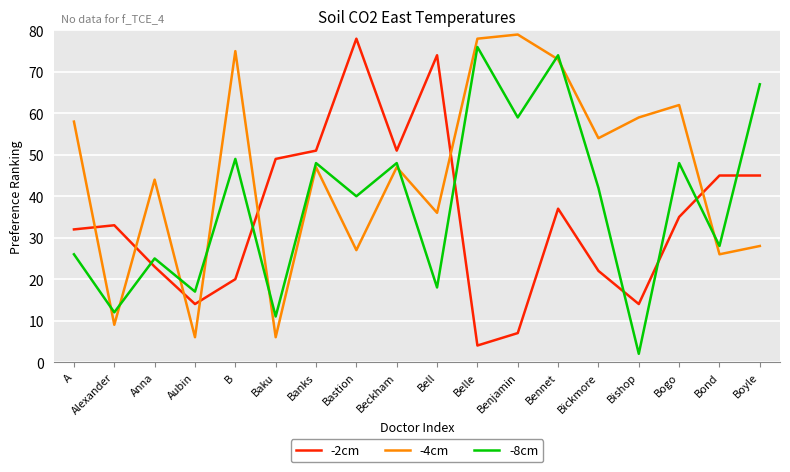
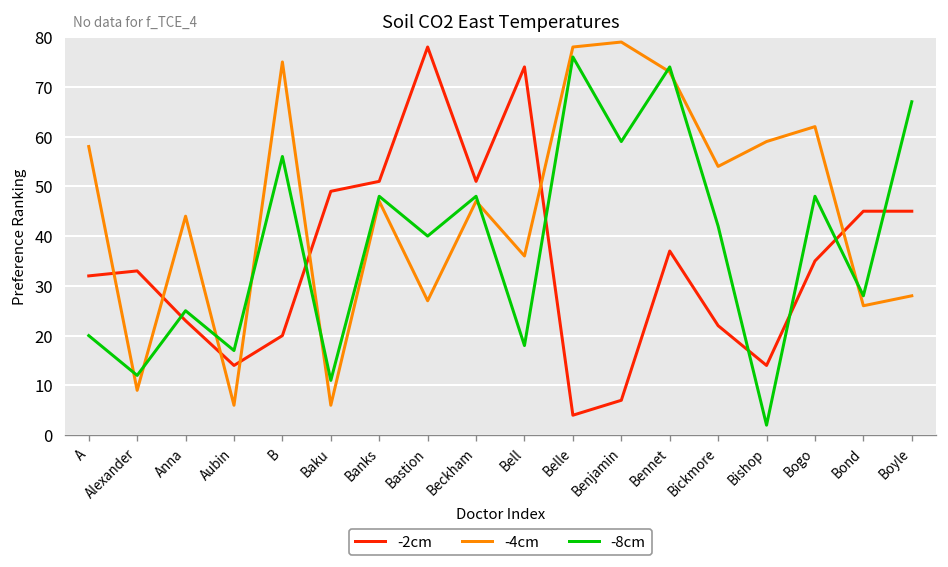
  {
    "-2cm": {
      "A": 32,
      "Alexander": 33,
      "Anna": 23,
      "Aubin": 14,
      "B": 20,
      "Baku": 49,
      "Banks": 51,
      "Bastion": 78,
      "Beckham": 51,
      "Bell": 74,
      "Belle": 4,
      "Benjamin": 7,
      "Bennet": 37,
      "Bickmore": 22,
      "Bishop": 14,
      "Bogo": 35,
      "Bond": 45,
      "Boyle": 45
    },
    "-4cm": {
      "A": 58,
      "Alexander": 9,
      "Anna": 44,
      "Aubin": 6,
      "B": 75,
      "Baku": 6,
      "Banks": 47,
      "Bastion": 27,
      "Beckham": 47,
      "Bell": 36,
      "Belle": 78,
      "Benjamin": 79,
      "Bennet": 73,
      "Bickmore": 54,
      "Bishop": 59,
      "Bogo": 62,
      "Bond": 26,
      "Boyle": 28
    },
    "-8cm": {
-     "A": 26,
+     "A": 20,
      "Alexander": 12,
      "Anna": 25,
      "Aubin": 17,
-     "B": 49,
+     "B": 56,
      "Baku": 11,
      "Banks": 48,
      "Bastion": 40,
      "Beckham": 48,
      "Bell": 18,
      "Belle": 76,
      "Benjamin": 59,
      "Bennet": 74,
      "Bickmore": 42,
      "Bishop": 2,
      "Bogo": 48,
      "Bond": 28,
      "Boyle": 67
    }
  }
